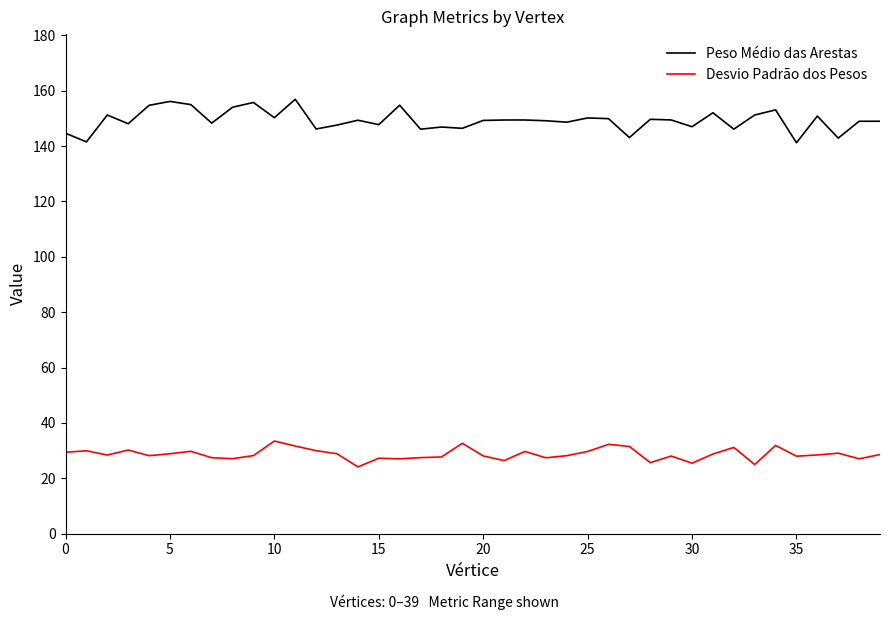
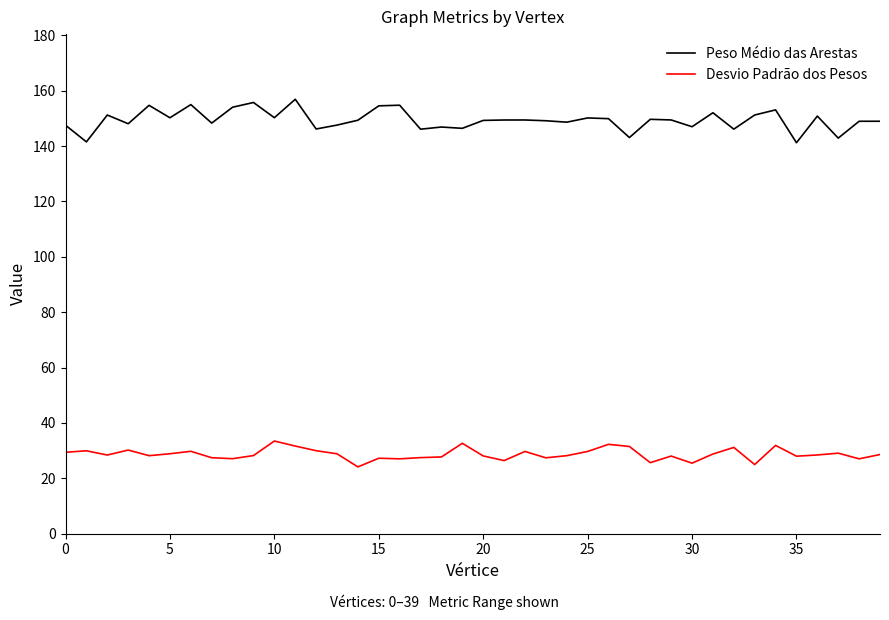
  {
    "Peso Médio das Arestas": {
-     "0": 145,
-     "5": 156,
+     "0": 148,
+     "5": 150,
      "10": 150,
-     "15": 148,
+     "15": 155,
      "20": 149,
      "25": 150,
      "30": 147,
      "35": 141
    },
    "Desvio Padrão dos Pesos": {
      "0": 29,
      "5": 29,
      "10": 33,
      "15": 27,
      "20": 28,
      "25": 30,
      "30": 25,
      "35": 28
    }
  }
